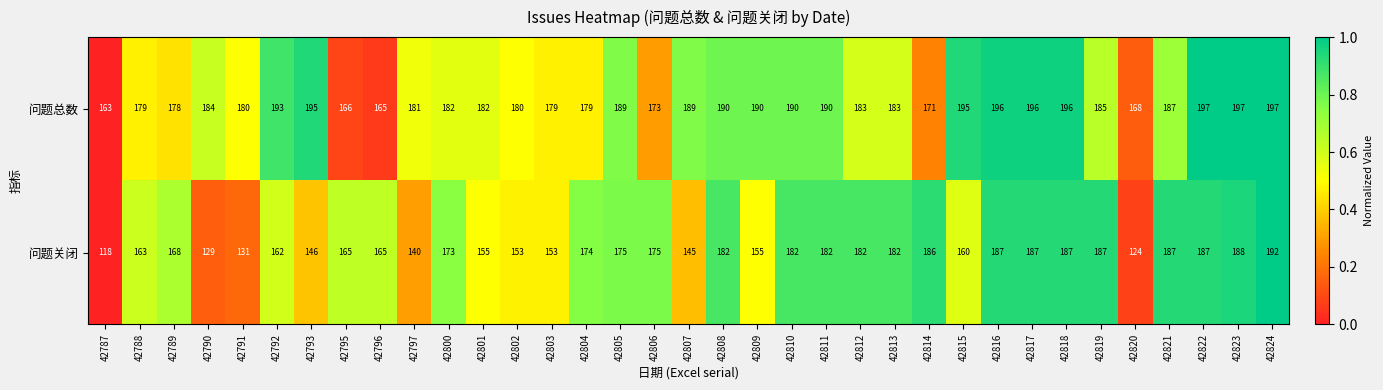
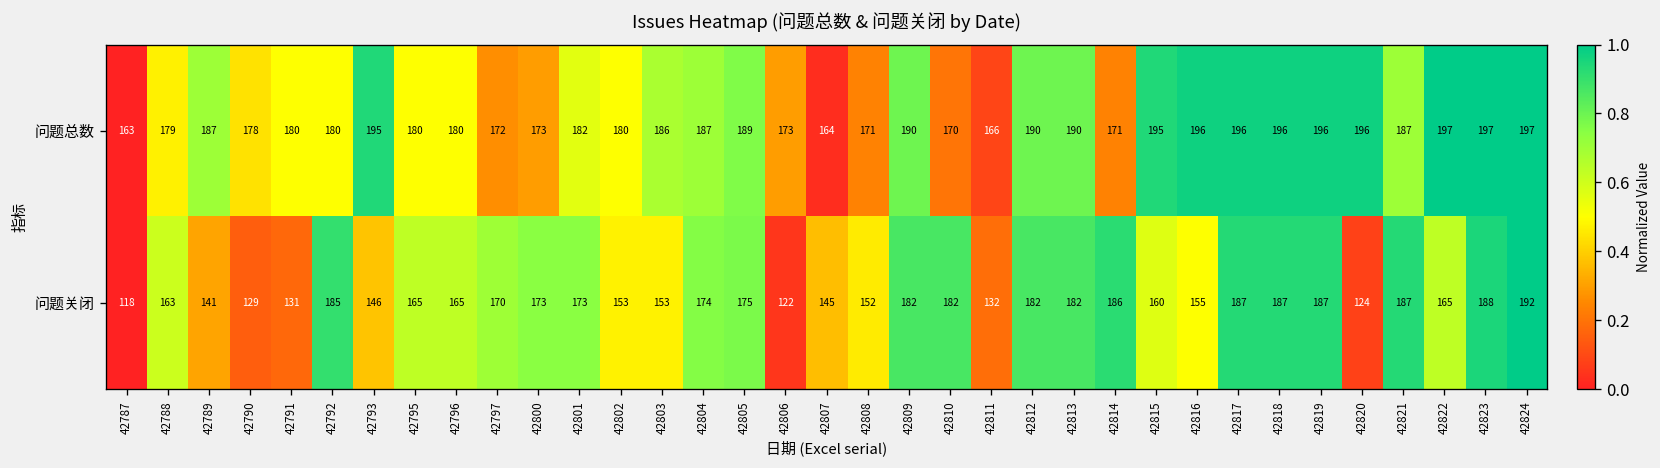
  {
    "问题总数": {
      "42787": 163,
      "42788": 179,
-     "42789": 178,
-     "42790": 184,
+     "42789": 187,
+     "42790": 178,
      "42791": 180,
-     "42792": 193,
+     "42792": 180,
      "42793": 195,
-     "42795": 166,
-     "42796": 165,
-     "42797": 181,
-     "42800": 182,
+     "42795": 180,
+     "42796": 180,
+     "42797": 172,
+     "42800": 173,
      "42801": 182,
      "42802": 180,
-     "42803": 179,
-     "42804": 179,
+     "42803": 186,
+     "42804": 187,
      "42805": 189,
      "42806": 173,
-     "42807": 189,
-     "42808": 190,
+     "42807": 164,
+     "42808": 171,
      "42809": 190,
-     "42810": 190,
-     "42811": 190,
-     "42812": 183,
-     "42813": 183,
+     "42810": 170,
+     "42811": 166,
+     "42812": 190,
+     "42813": 190,
      "42814": 171,
      "42815": 195,
      "42816": 196,
      "42817": 196,
      "42818": 196,
-     "42819": 185,
-     "42820": 168,
+     "42819": 196,
+     "42820": 196,
      "42821": 187,
      "42822": 197,
      "42823": 197,
      "42824": 197
    },
    "问题关闭": {
      "42787": 118,
      "42788": 163,
-     "42789": 168,
+     "42789": 141,
      "42790": 129,
      "42791": 131,
-     "42792": 162,
+     "42792": 185,
      "42793": 146,
      "42795": 165,
      "42796": 165,
-     "42797": 140,
+     "42797": 170,
      "42800": 173,
-     "42801": 155,
+     "42801": 173,
      "42802": 153,
      "42803": 153,
      "42804": 174,
      "42805": 175,
-     "42806": 175,
+     "42806": 122,
      "42807": 145,
-     "42808": 182,
-     "42809": 155,
+     "42808": 152,
+     "42809": 182,
      "42810": 182,
-     "42811": 182,
+     "42811": 132,
      "42812": 182,
      "42813": 182,
      "42814": 186,
      "42815": 160,
-     "42816": 187,
+     "42816": 155,
      "42817": 187,
      "42818": 187,
      "42819": 187,
      "42820": 124,
      "42821": 187,
-     "42822": 187,
+     "42822": 165,
      "42823": 188,
      "42824": 192
    }
  }
